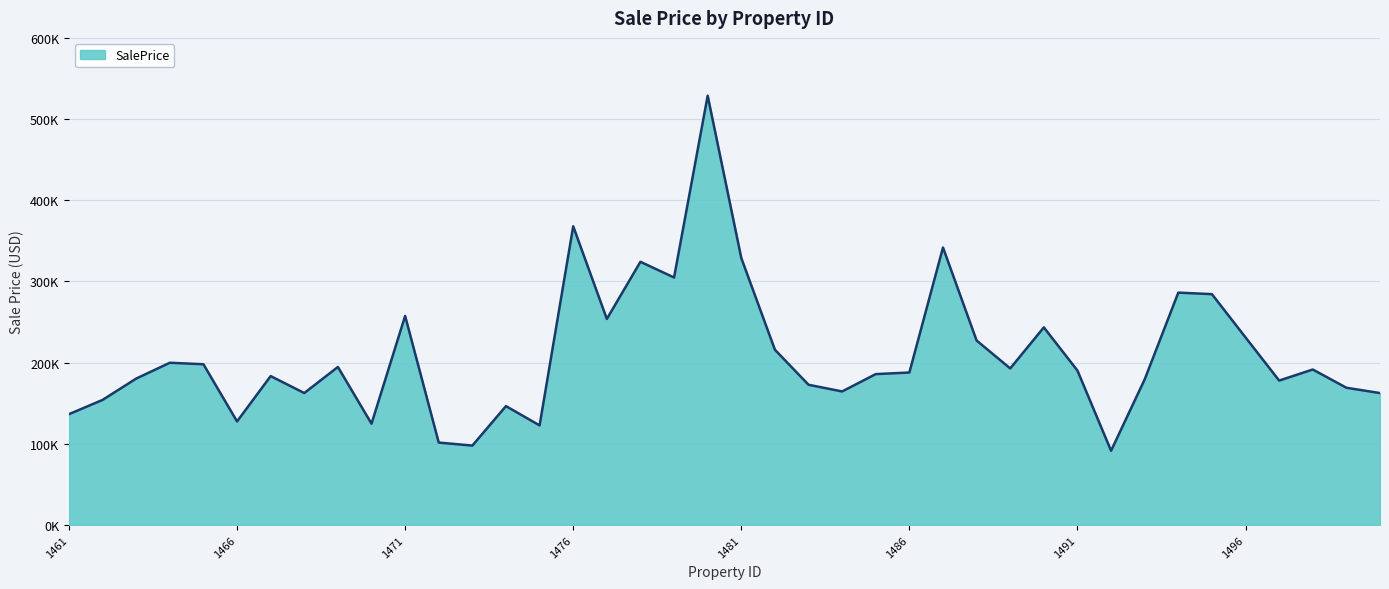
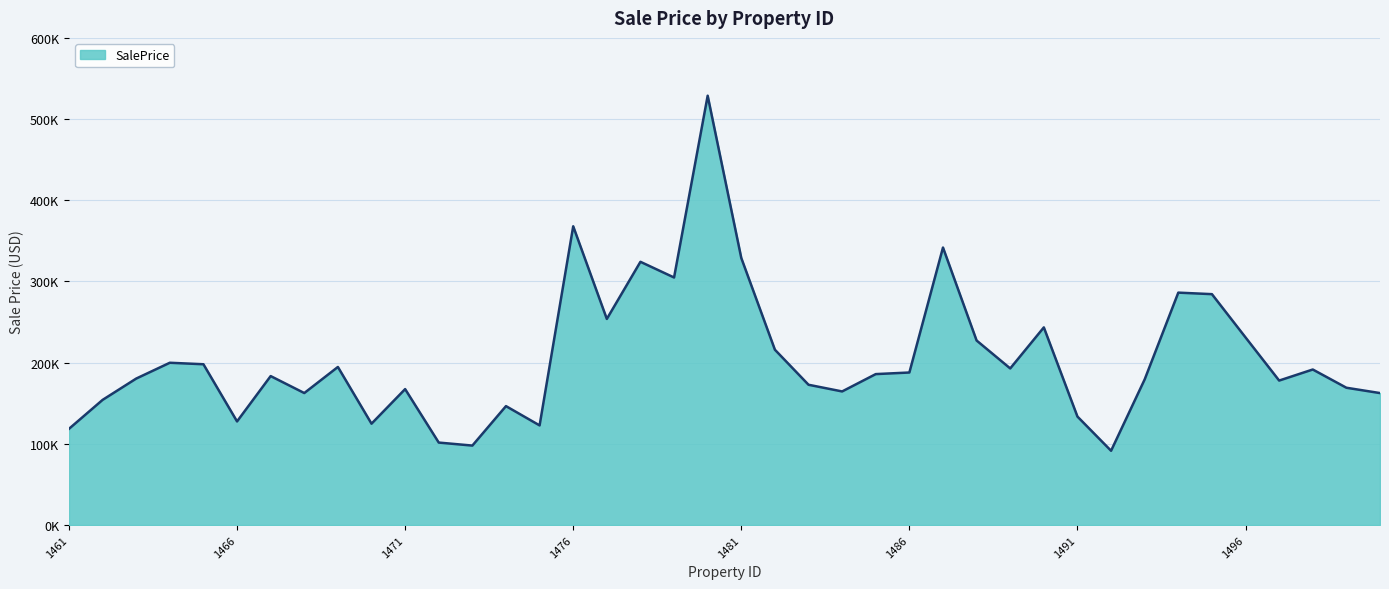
  {
-   "1461": 140000,
+   "1461": 120000,
    "1466": 130000,
-   "1471": 260000,
+   "1471": 170000,
    "1476": 370000,
    "1481": 330000,
    "1486": 190000,
-   "1491": 190000,
+   "1491": 130000,
    "1496": 230000
  }
